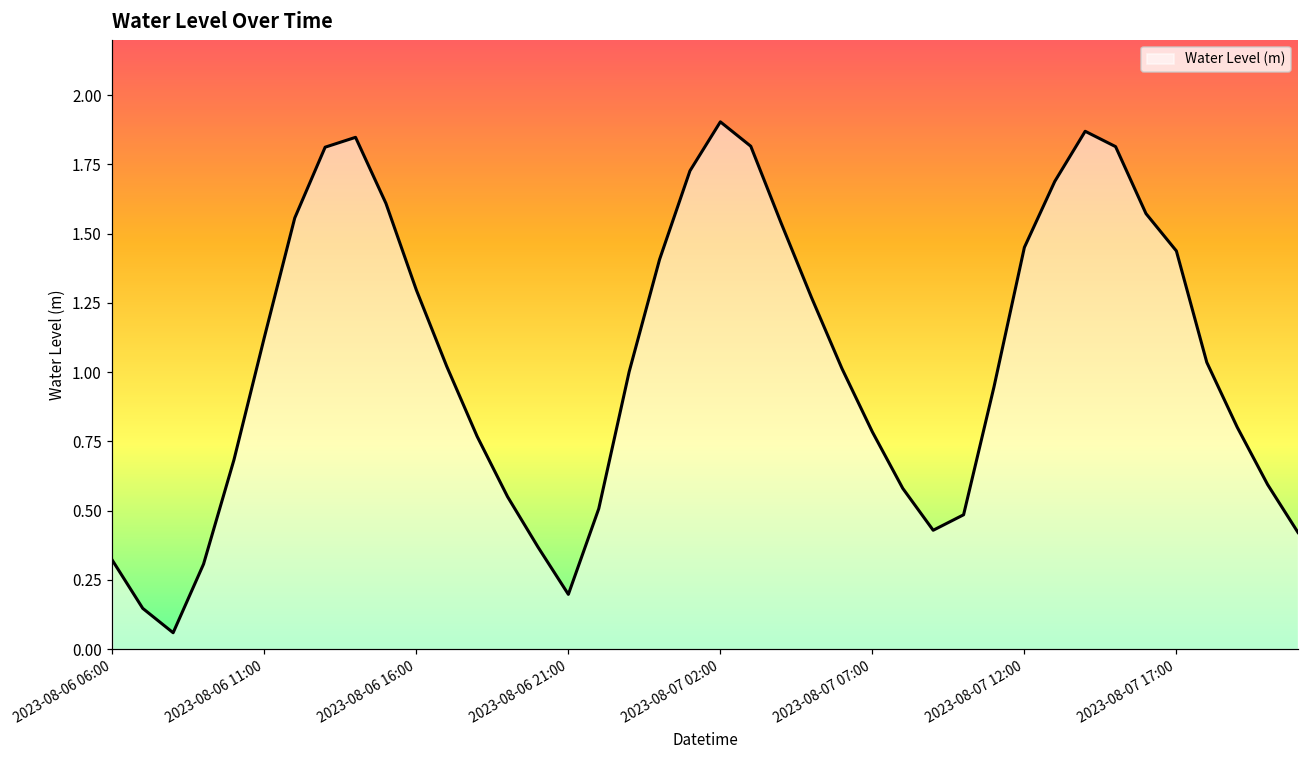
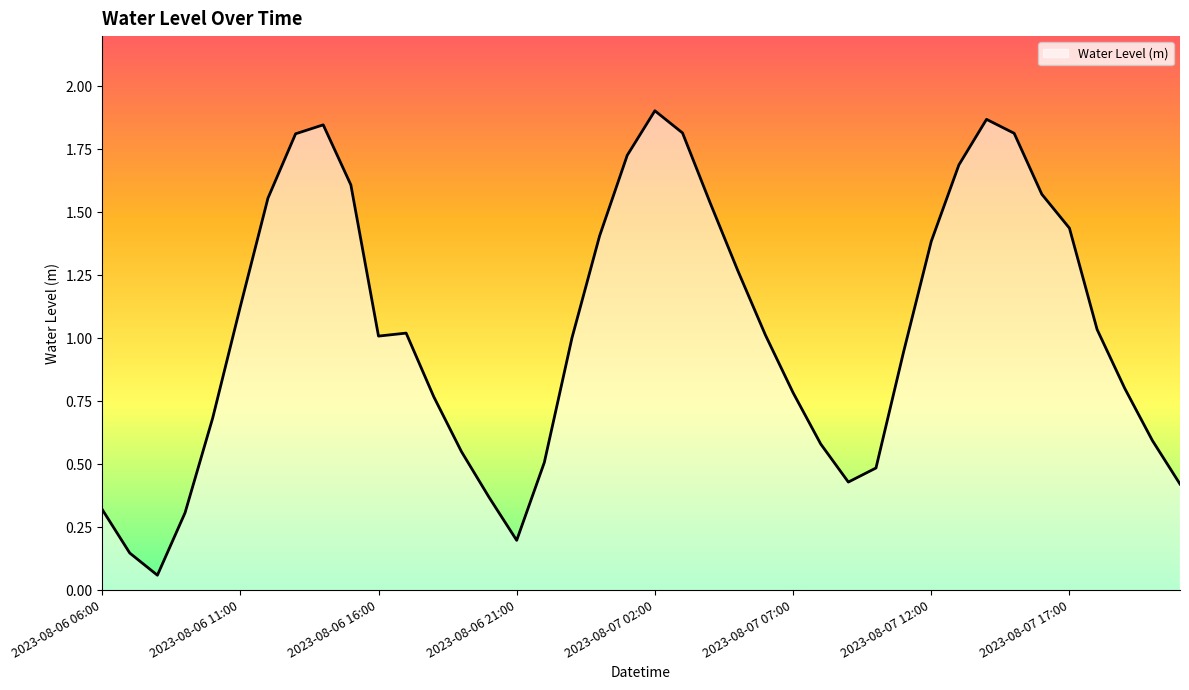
  {
    "2023-08-06 06:00": 0.32,
    "2023-08-06 11:00": 1.13,
-   "2023-08-06 16:00": 1.30,
+   "2023-08-06 16:00": 1.01,
    "2023-08-06 21:00": 0.20,
    "2023-08-07 02:00": 1.90,
    "2023-08-07 07:00": 0.78,
-   "2023-08-07 12:00": 1.45,
+   "2023-08-07 12:00": 1.38,
    "2023-08-07 17:00": 1.44
  }
